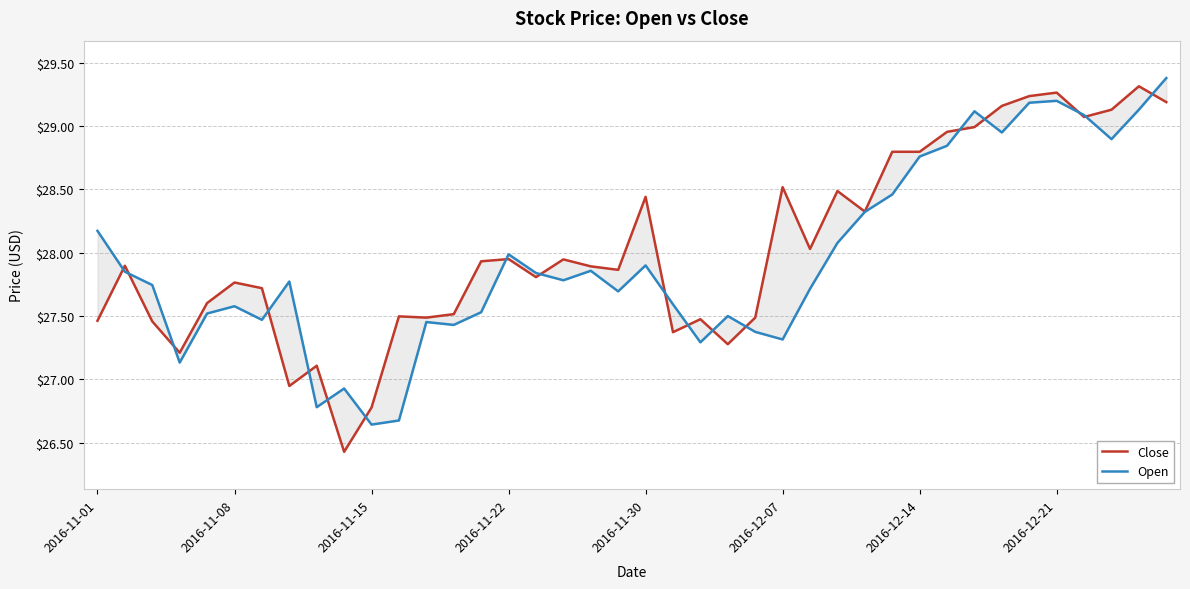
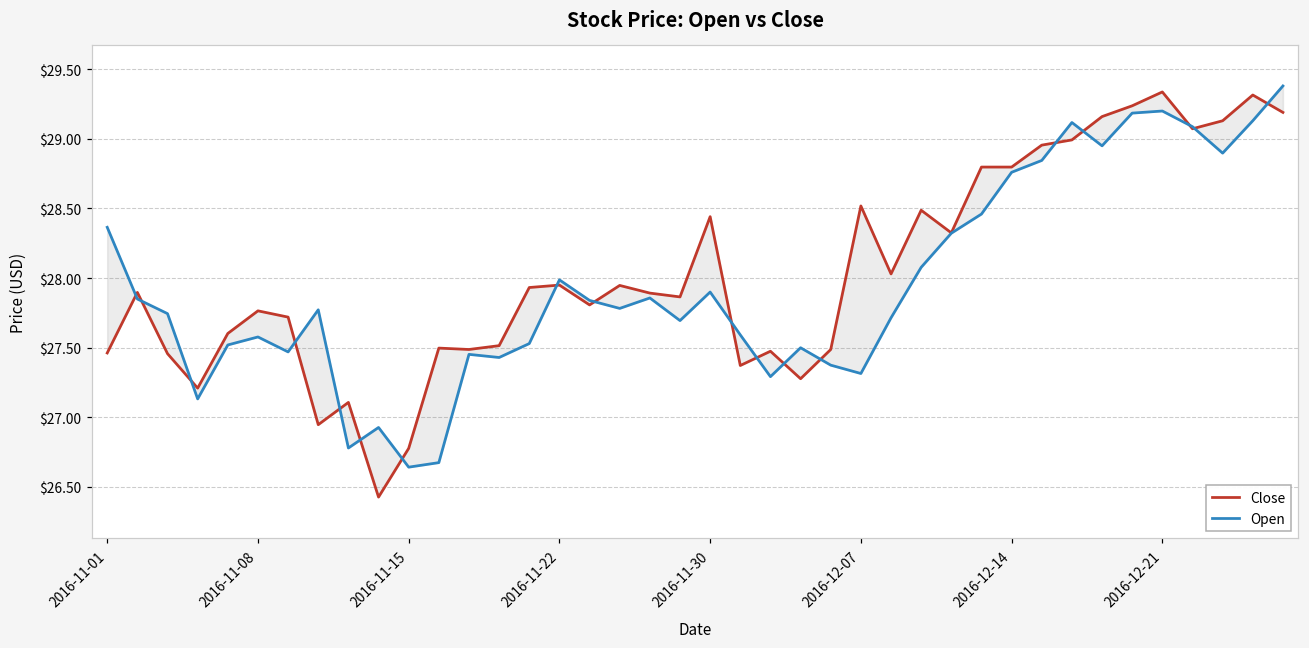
  {
    "Close": {
      "2016-11-01": "$27.46",
      "2016-11-22": "$27.95",
-     "2016-12-21": "$29.26"
+     "2016-12-21": "$29.34"
    },
    "Open": {
-     "2016-11-01": "$28.17",
+     "2016-11-01": "$28.37",
      "2016-11-08": "$27.58",
      "2016-11-15": "$26.64",
      "2016-11-30": "$27.90",
      "2016-12-07": "$27.32",
      "2016-12-14": "$28.76",
      "2016-12-21": "$29.20"
    }
  }
